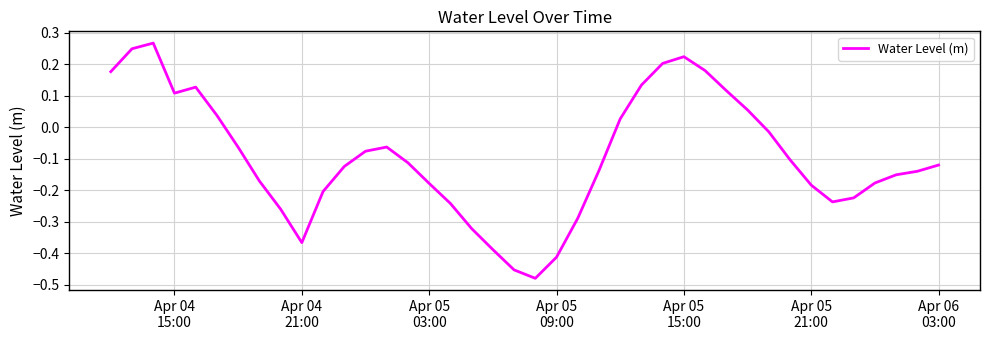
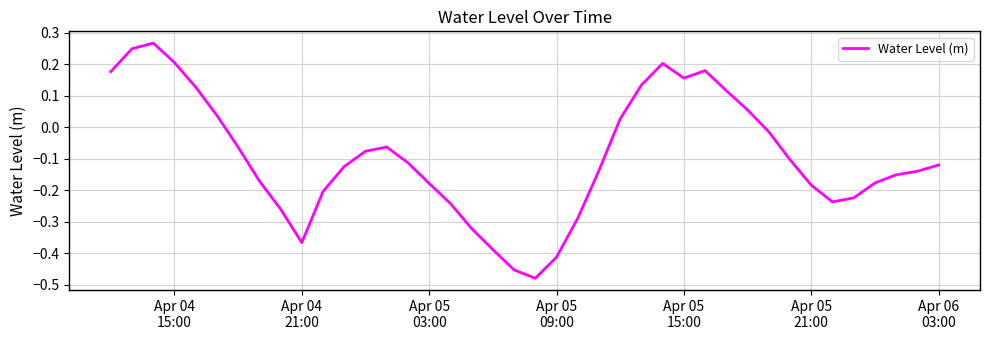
  {
-   "Apr 04 15:00": 0.11,
+   "Apr 04 15:00": 0.21,
    "Apr 04 21:00": -0.37,
    "Apr 05 03:00": -0.18,
    "Apr 05 09:00": -0.41,
-   "Apr 05 15:00": 0.22,
+   "Apr 05 15:00": 0.16,
    "Apr 05 21:00": -0.18,
    "Apr 06 03:00": -0.12
  }
